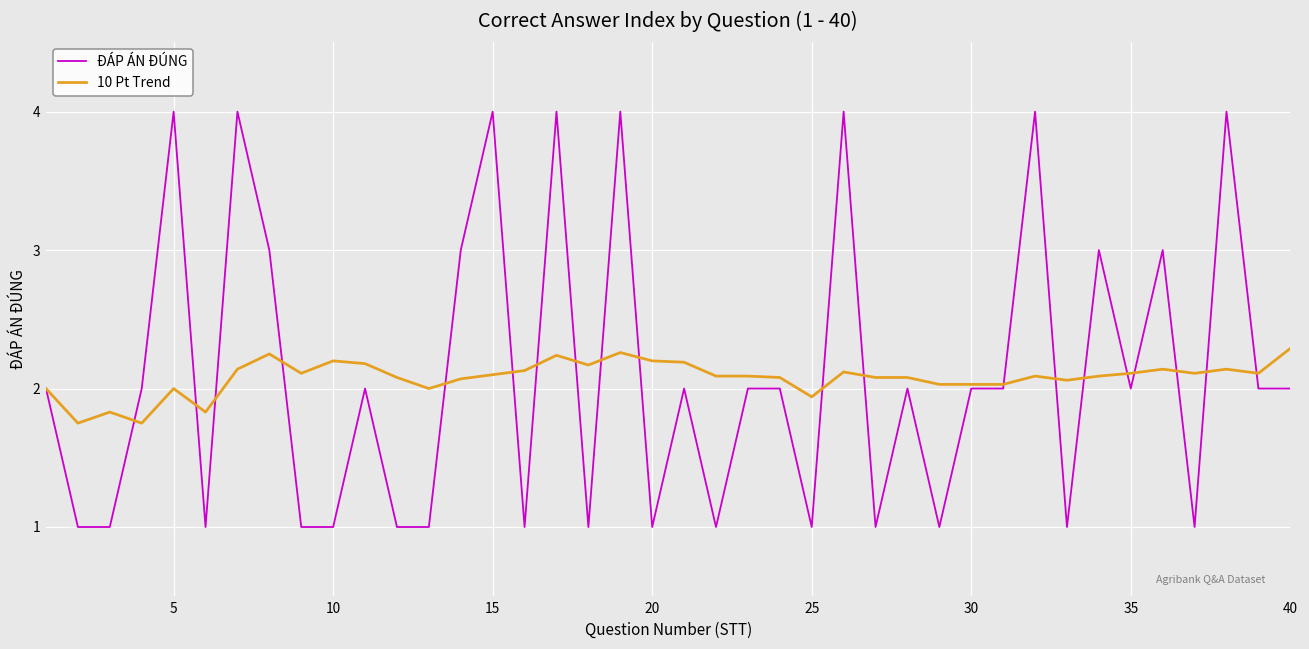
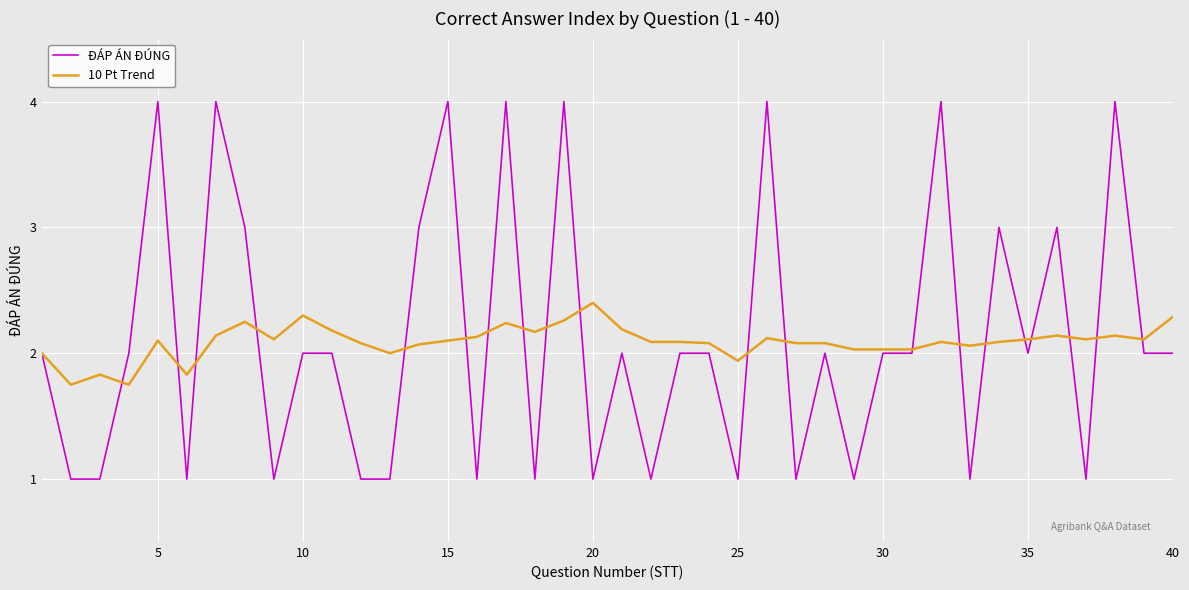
  {
    "ĐÁP ÁN ĐÚNG": {
      "5": 4,
-     "10": 1,
+     "10": 2,
      "15": 4,
      "20": 1,
      "25": 1,
      "30": 2,
      "35": 2,
      "40": 2
    },
    "10 Pt Trend": {
-     "5": 2.0,
-     "10": 2.2,
+     "5": 2.1,
+     "10": 2.3,
      "15": 2.1,
-     "20": 2.2,
+     "20": 2.4,
      "25": 1.94,
      "30": 2.03,
      "35": 2.1,
      "40": 2.3
    }
  }
